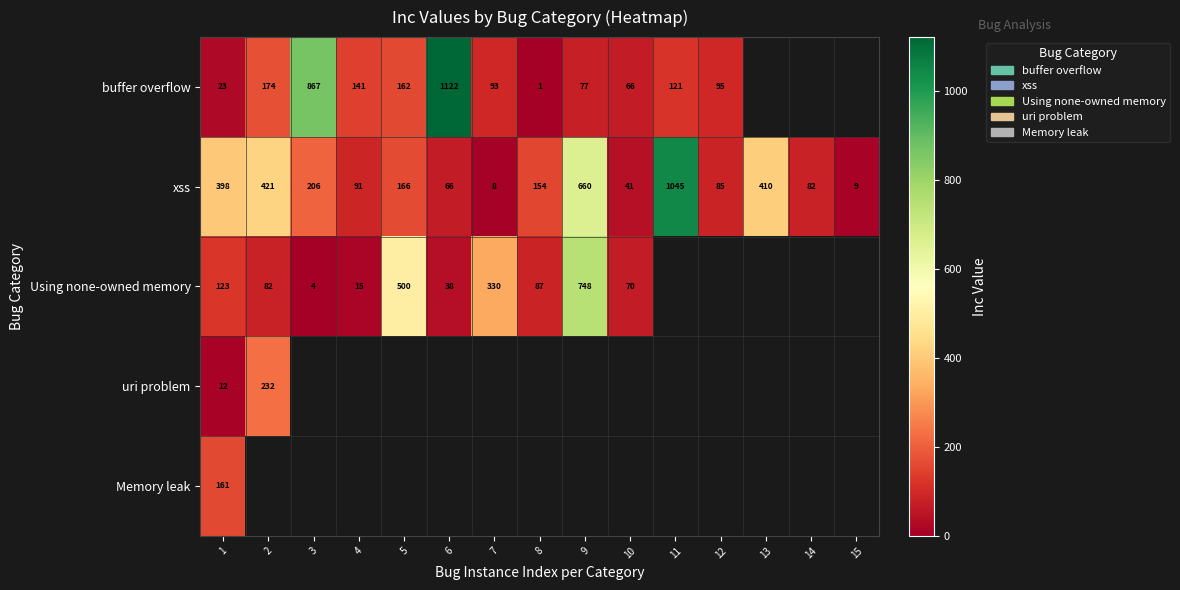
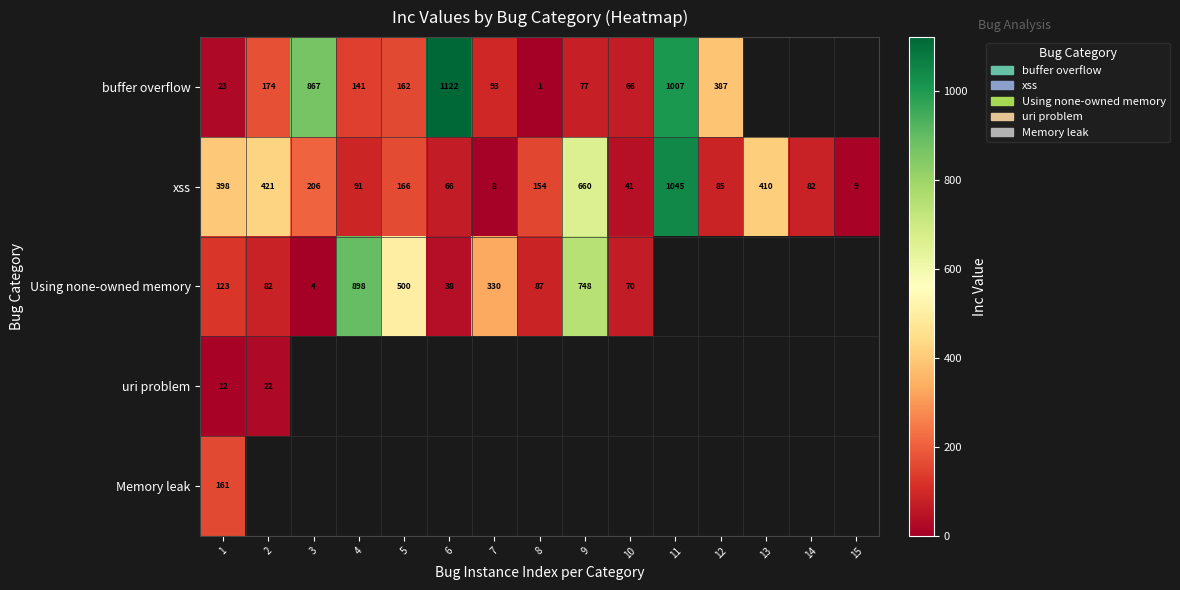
  {
    "buffer overflow": {
      "1": 23,
      "2": 174,
      "3": 867,
      "4": 141,
      "5": 162,
      "6": 1122,
      "7": 93,
      "8": 1,
      "9": 77,
      "10": 66,
-     "11": 121,
-     "12": 95
+     "11": 1007,
+     "12": 387
    },
    "xss": {
      "1": 398,
      "2": 421,
      "3": 206,
      "4": 91,
      "5": 166,
      "6": 66,
      "7": 8,
      "8": 154,
      "9": 660,
      "10": 41,
      "11": 1045,
      "12": 85,
      "13": 410,
      "14": 82,
      "15": 9
    },
    "Using none-owned memory": {
      "1": 123,
      "2": 82,
      "3": 4,
-     "4": 15,
+     "4": 898,
      "5": 500,
      "6": 38,
      "7": 330,
      "8": 87,
      "9": 748,
      "10": 70
    },
    "uri problem": {
      "1": 12,
-     "2": 232
+     "2": 22
    },
    "Memory leak": {
      "1": 161
    }
  }
